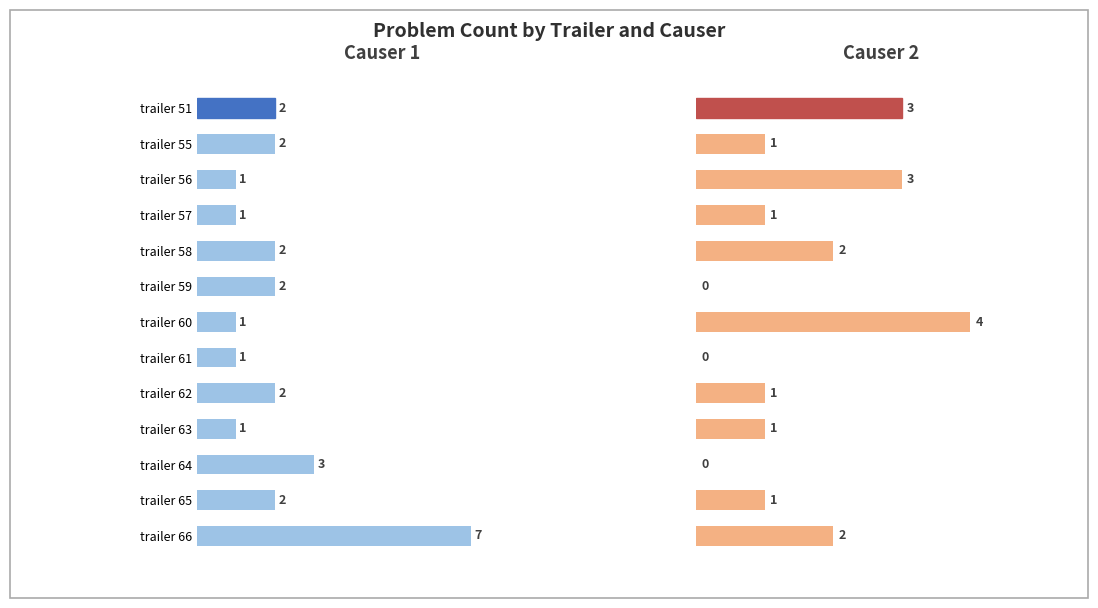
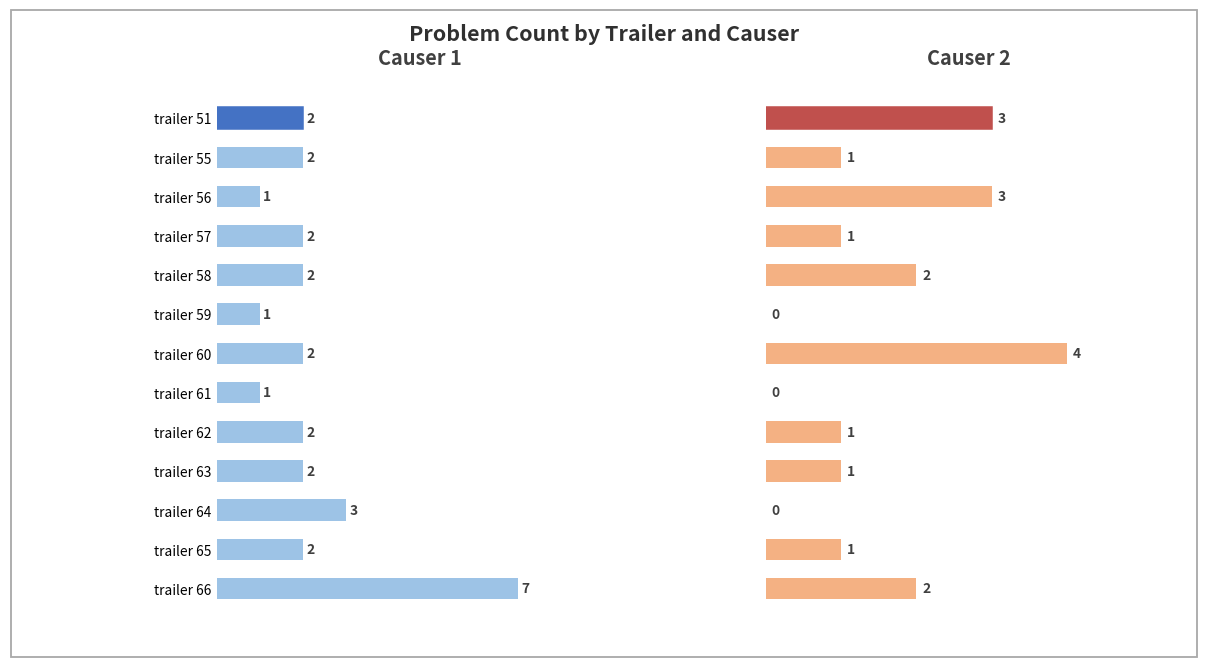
  {
    "Causer 1": {
      "trailer 51": 2,
      "trailer 55": 2,
      "trailer 56": 1,
-     "trailer 57": 1,
+     "trailer 57": 2,
      "trailer 58": 2,
-     "trailer 59": 2,
-     "trailer 60": 1,
+     "trailer 59": 1,
+     "trailer 60": 2,
      "trailer 61": 1,
      "trailer 62": 2,
-     "trailer 63": 1,
+     "trailer 63": 2,
      "trailer 64": 3,
      "trailer 65": 2,
      "trailer 66": 7
    }
  }
